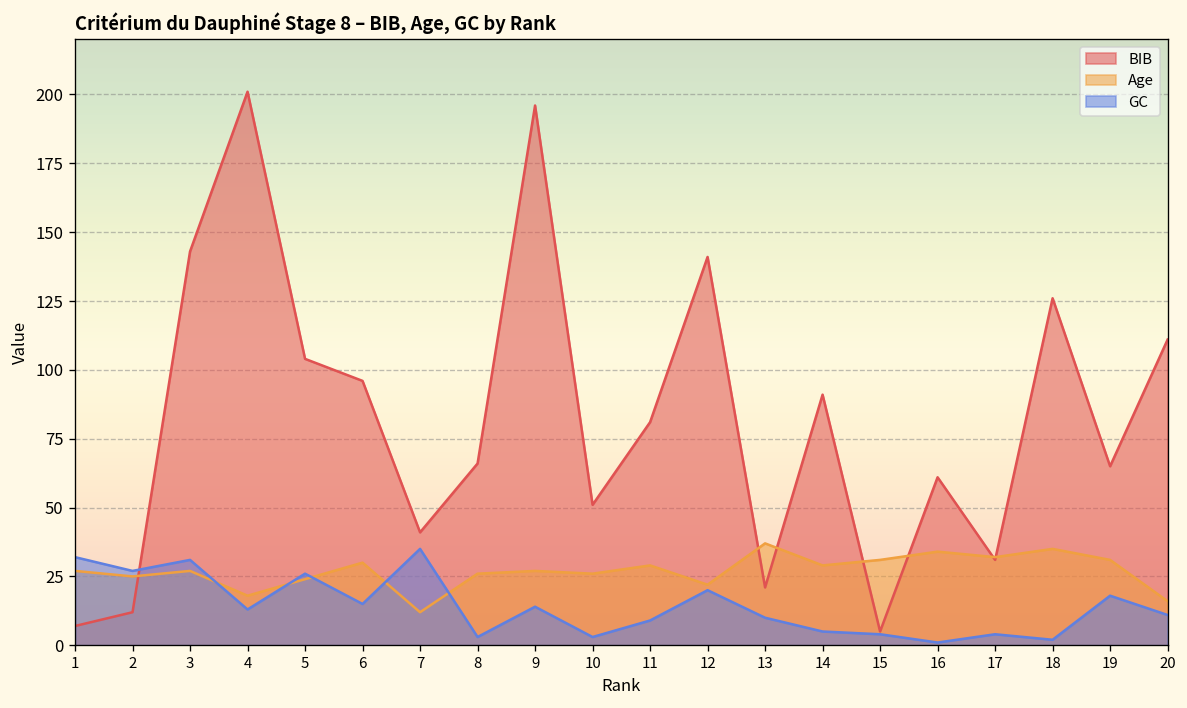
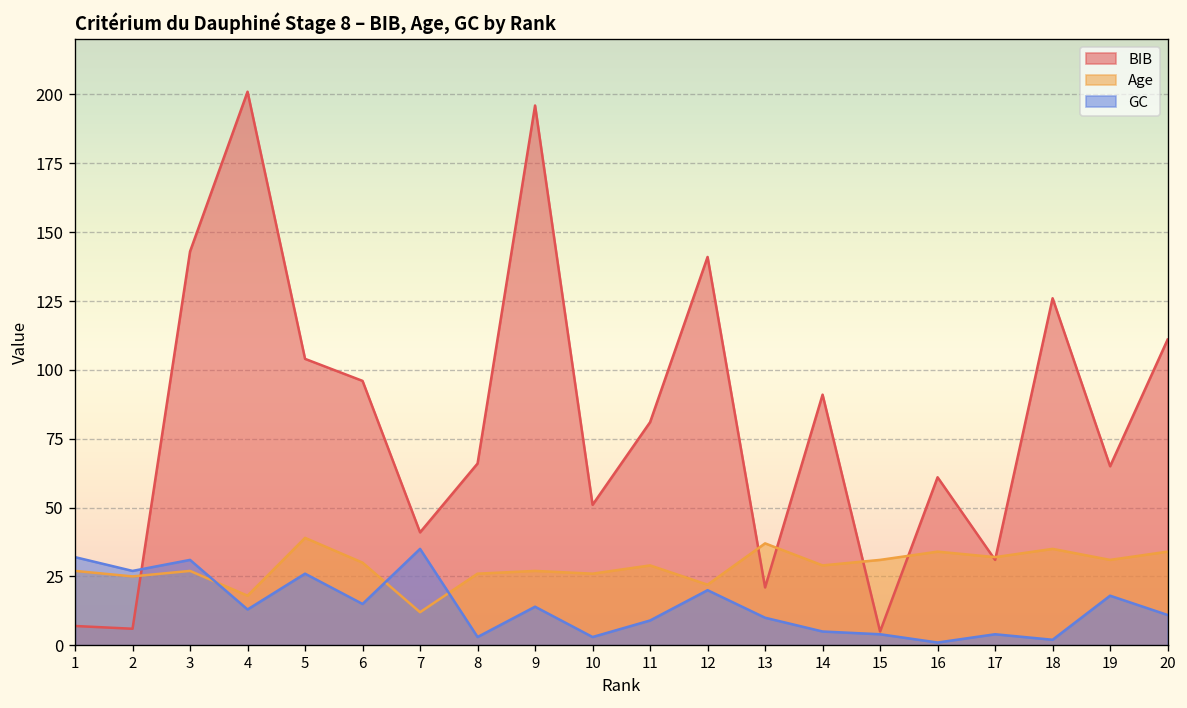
  {
    "BIB": {
      "1": 7,
-     "2": 12,
+     "2": 6,
      "3": 143,
      "4": 201,
      "5": 104,
      "6": 96,
      "7": 41,
      "8": 66,
      "9": 196,
      "10": 51,
      "11": 81,
      "12": 141,
      "13": 21,
      "14": 91,
      "16": 61,
      "18": 126,
      "19": 65,
      "20": 111
    },
    "Age": {
      "1": 27,
      "2": 25,
      "3": 27,
      "4": 18,
-     "5": 24,
+     "5": 39,
      "6": 30,
      "7": 12,
      "8": 26,
      "9": 27,
      "10": 26,
      "11": 29,
      "12": 22,
      "13": 37,
      "14": 29,
      "15": 31,
      "16": 34,
      "18": 35,
      "19": 31,
-     "20": 16
+     "20": 34
    },
    "GC": {
      "1": 32,
      "2": 27,
      "3": 31,
      "4": 13,
      "5": 26,
      "6": 15,
      "7": 35,
      "8": 3,
      "9": 14,
      "10": 3,
      "11": 9,
      "12": 20,
      "13": 10,
      "14": 5,
      "16": 1,
      "17": 4,
      "18": 2,
      "19": 18,
      "20": 11
    }
  }
